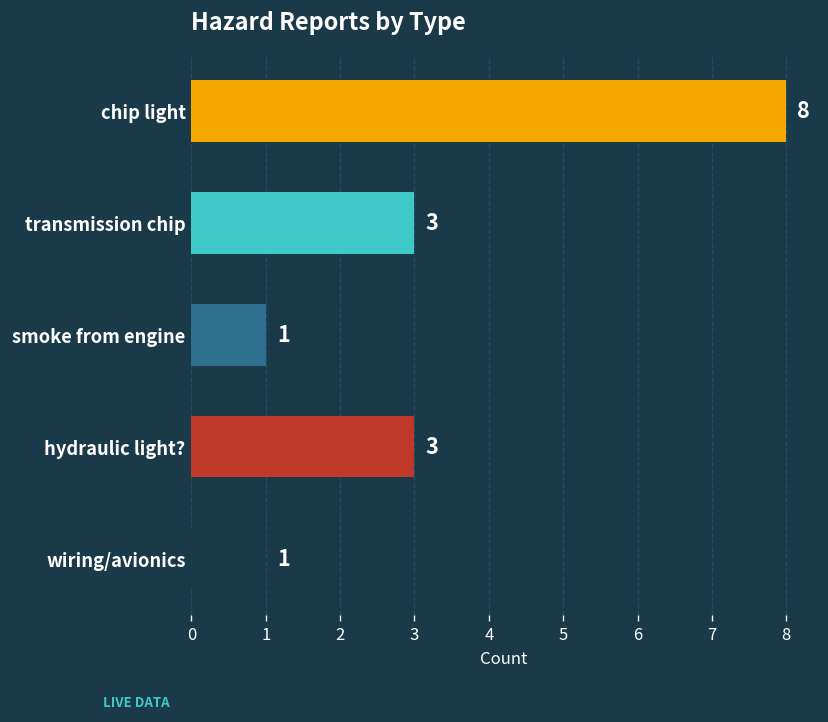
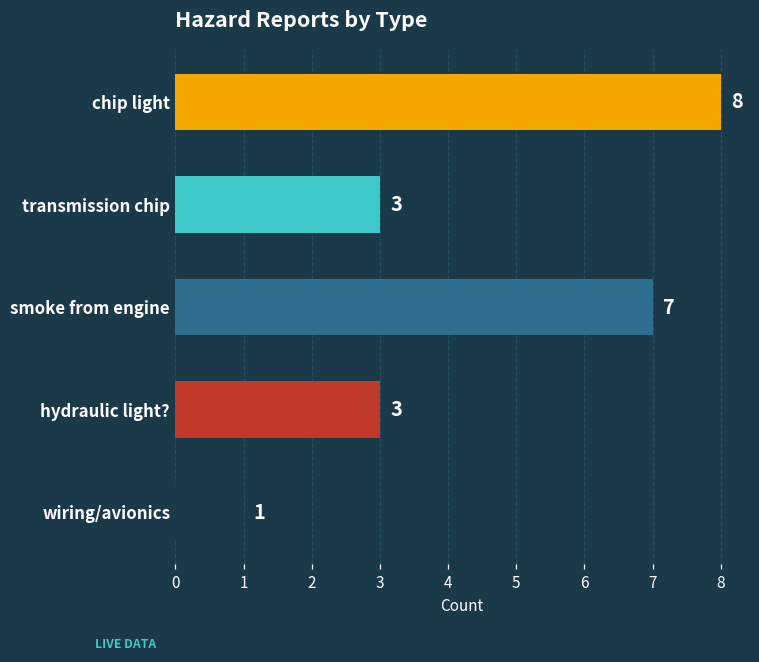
  {
    "chip light": 8,
    "transmission chip": 3,
-   "smoke from engine": 1,
+   "smoke from engine": 7,
    "hydraulic light?": 3,
    "wiring/avionics": 1
  }
